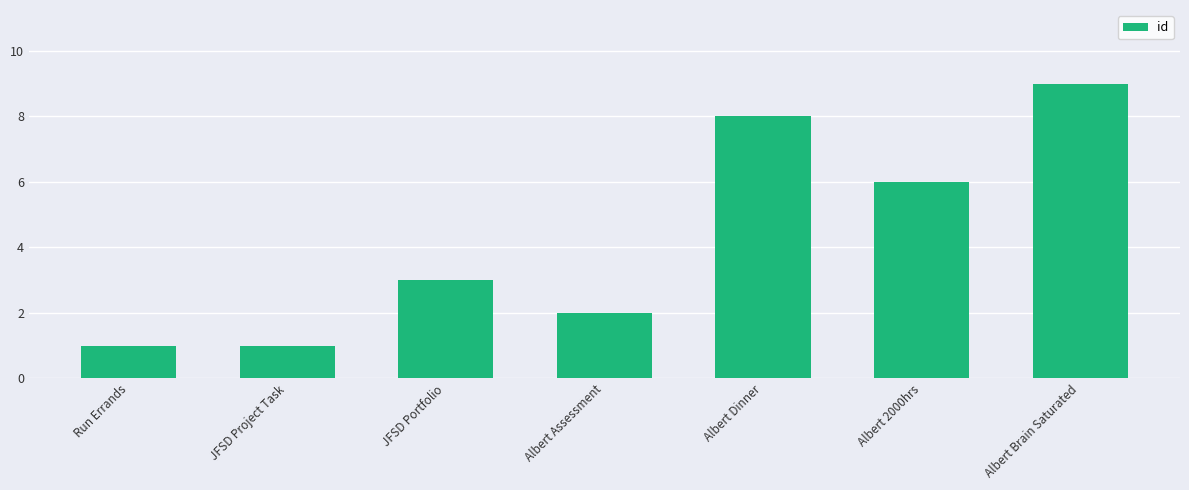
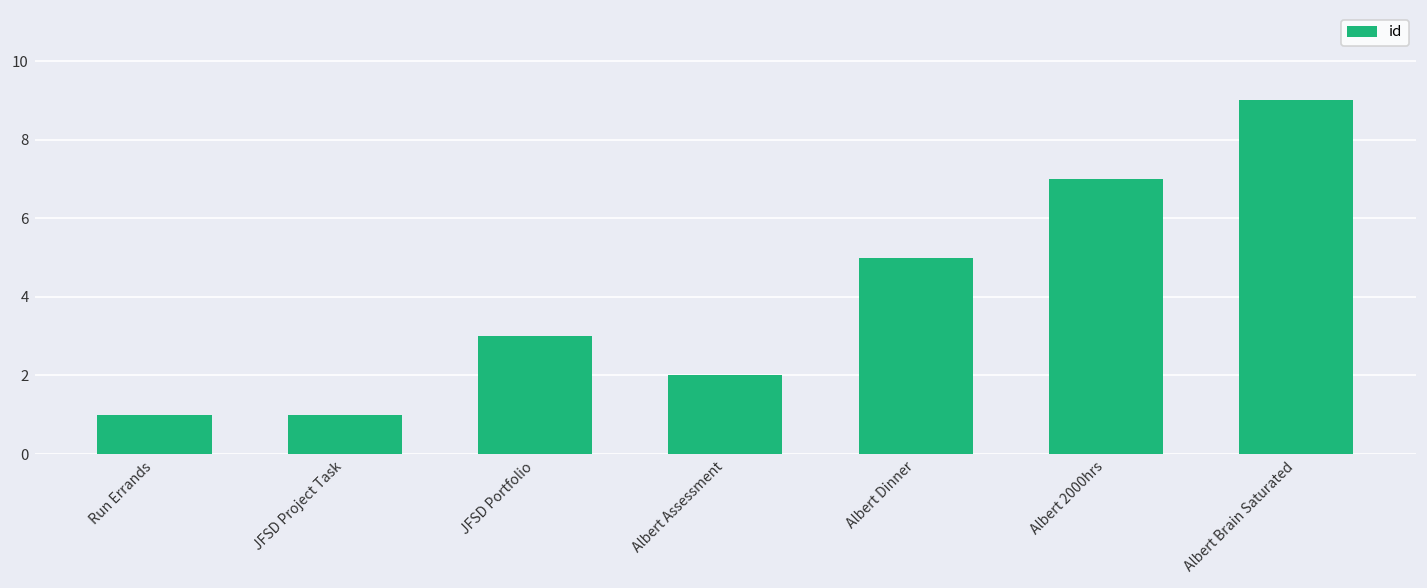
  {
    "Run Errands": 1,
    "JFSD Project Task": 1,
    "JFSD Portfolio": 3,
    "Albert Assessment": 2,
-   "Albert Dinner": 8,
-   "Albert 2000hrs": 6,
+   "Albert Dinner": 5,
+   "Albert 2000hrs": 7,
    "Albert Brain Saturated": 9
  }
